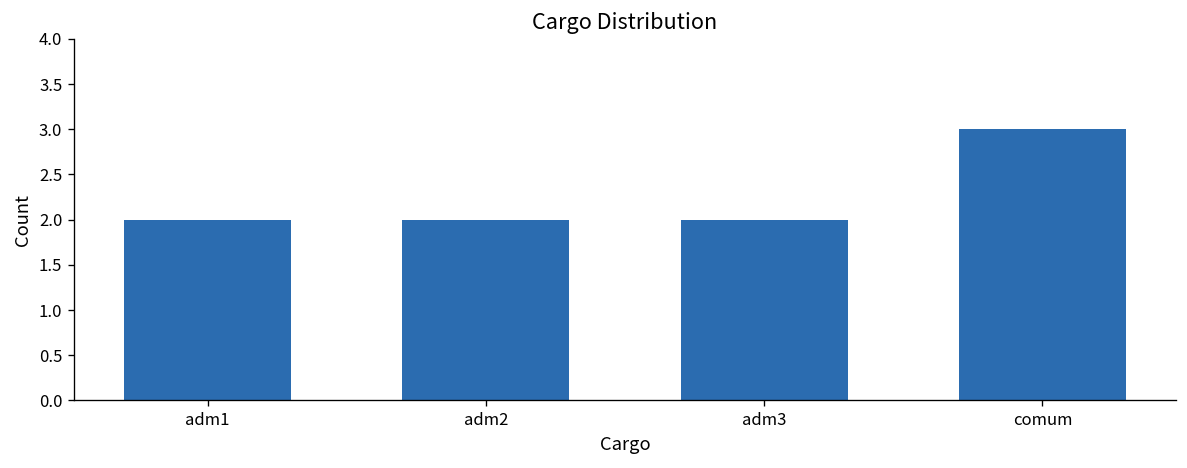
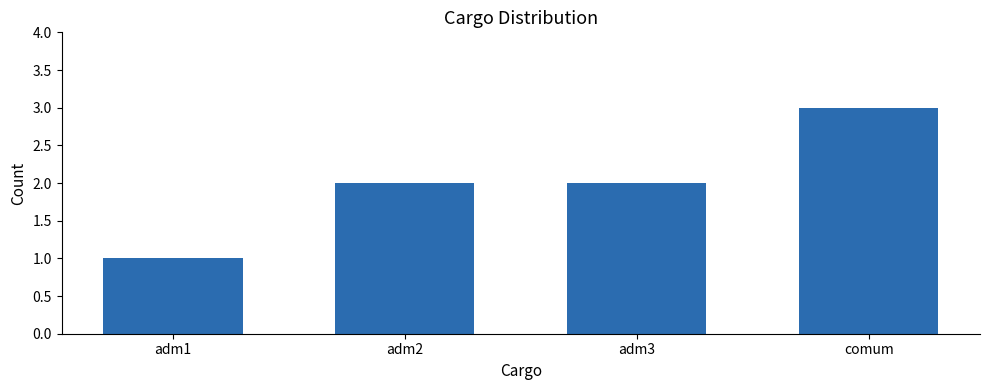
  {
-   "adm1": 2,
+   "adm1": 1,
    "adm2": 2,
    "adm3": 2,
    "comum": 3
  }
